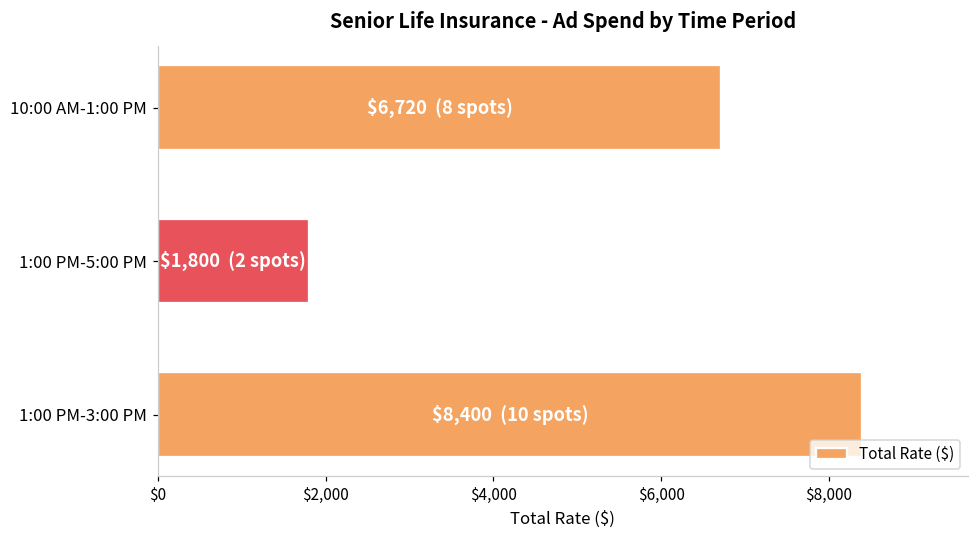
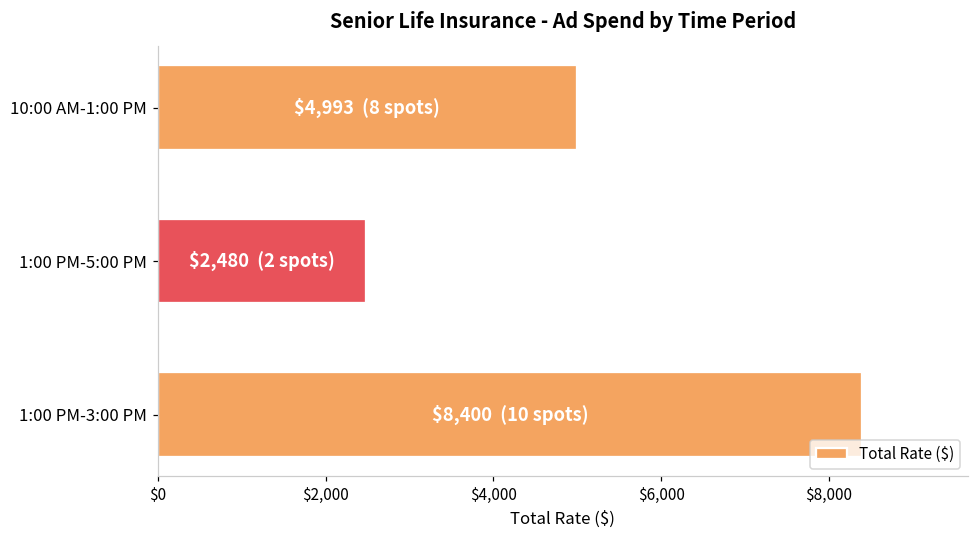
  {
-   "10:00 AM-1:00 PM": "$6,720",
-   "1:00 PM-5:00 PM": "$1,800",
+   "10:00 AM-1:00 PM": "$4,993",
+   "1:00 PM-5:00 PM": "$2,480",
    "1:00 PM-3:00 PM": "$8,400"
  }
